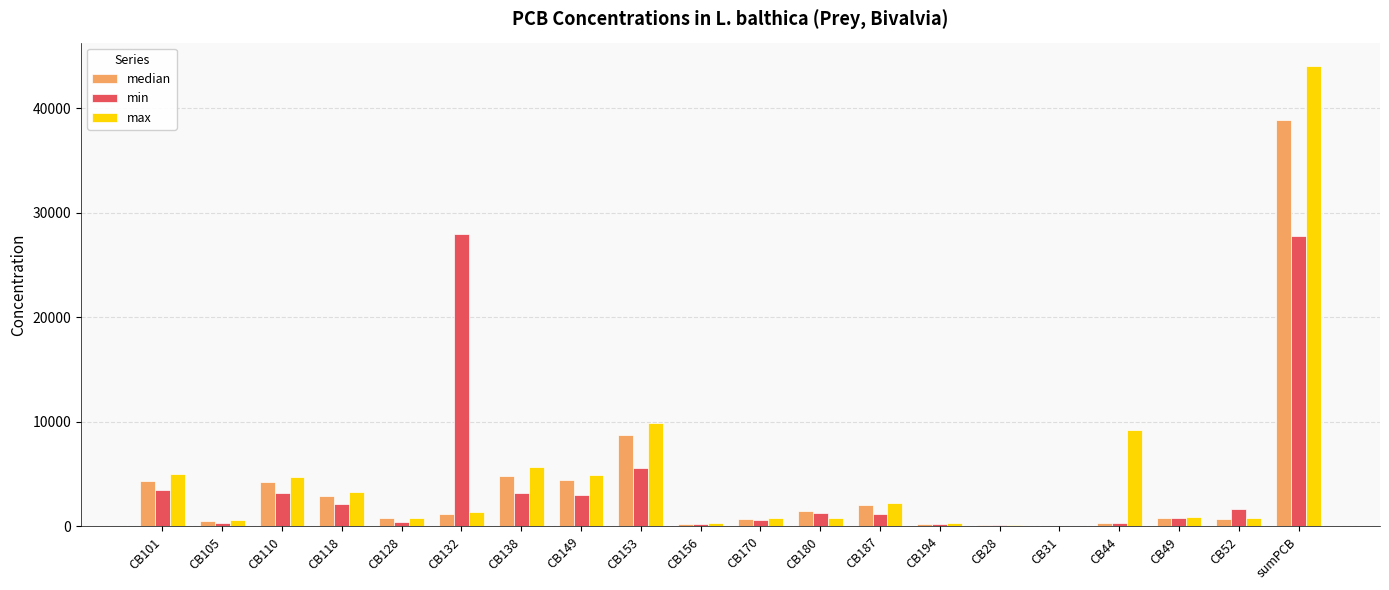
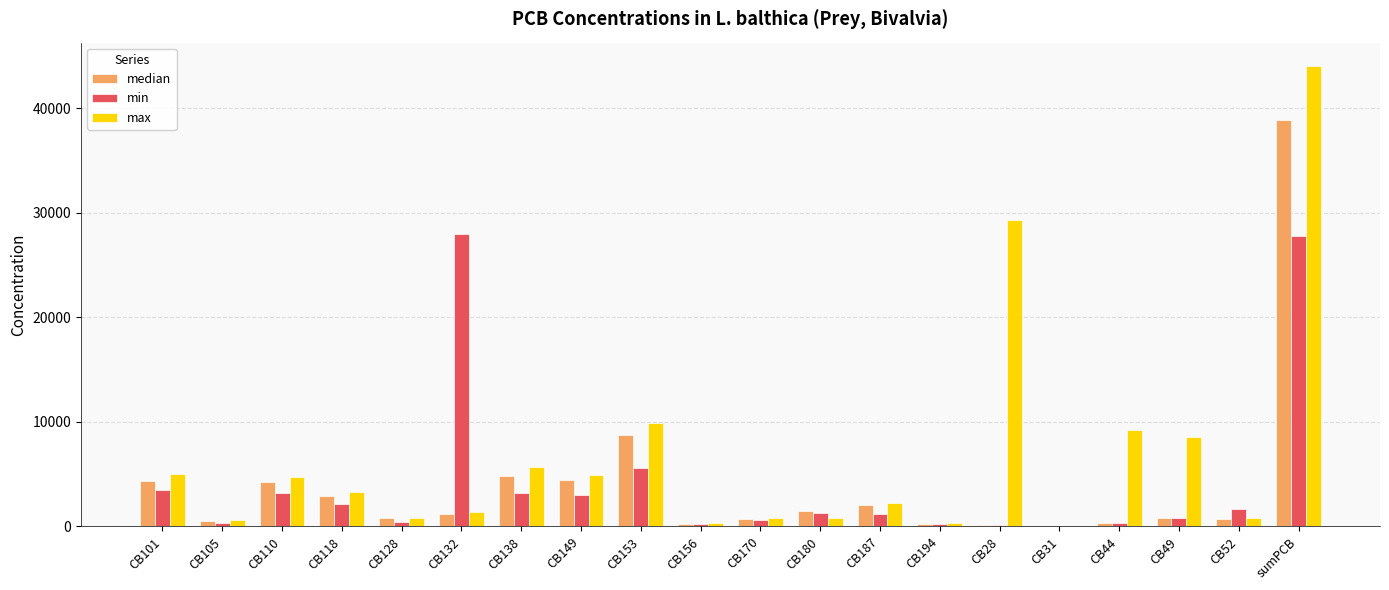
  {
    "median": {
      "CB101": 4400,
      "CB105": 500,
      "CB110": 4200,
      "CB118": 2900,
      "CB128": 800,
      "CB132": 1200,
      "CB138": 4900,
      "CB149": 4400,
      "CB153": 8700,
      "CB156": 300,
      "CB170": 700,
      "CB180": 1500,
      "CB187": 2000,
      "CB194": 200,
      "CB44": 400,
      "CB49": 800,
      "CB52": 800,
      "sumPCB": 38900
    },
    "min": {
      "CB101": 3500,
      "CB105": 300,
      "CB110": 3200,
      "CB118": 2100,
      "CB128": 500,
      "CB132": 28000,
      "CB138": 3200,
      "CB149": 3000,
      "CB153": 5600,
      "CB170": 600,
      "CB180": 1300,
      "CB187": 1200,
      "CB44": 300,
      "CB49": 800,
      "CB52": 1700,
      "sumPCB": 27800
    },
    "max": {
      "CB101": 5000,
      "CB105": 600,
      "CB110": 4800,
      "CB118": 3300,
      "CB128": 800,
      "CB132": 1300,
      "CB138": 5700,
      "CB149": 4900,
      "CB153": 9800,
      "CB156": 300,
      "CB170": 800,
      "CB180": 800,
      "CB187": 2300,
      "CB194": 300,
-     "CB28": 100,
+     "CB28": 29300,
      "CB44": 9200,
-     "CB49": 900,
+     "CB49": 8600,
      "CB52": 800,
      "sumPCB": 44100
    }
  }
